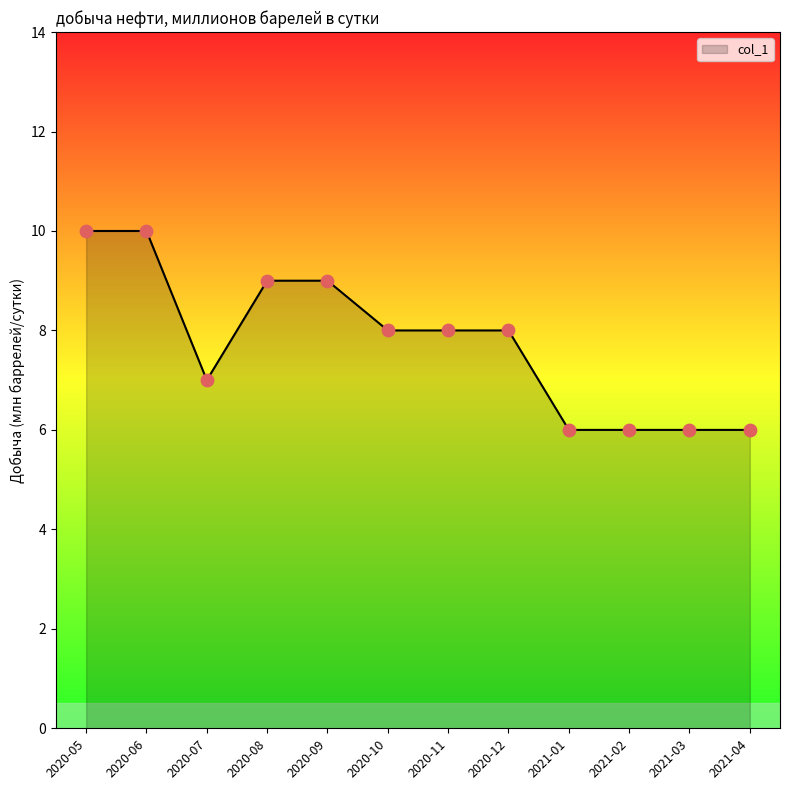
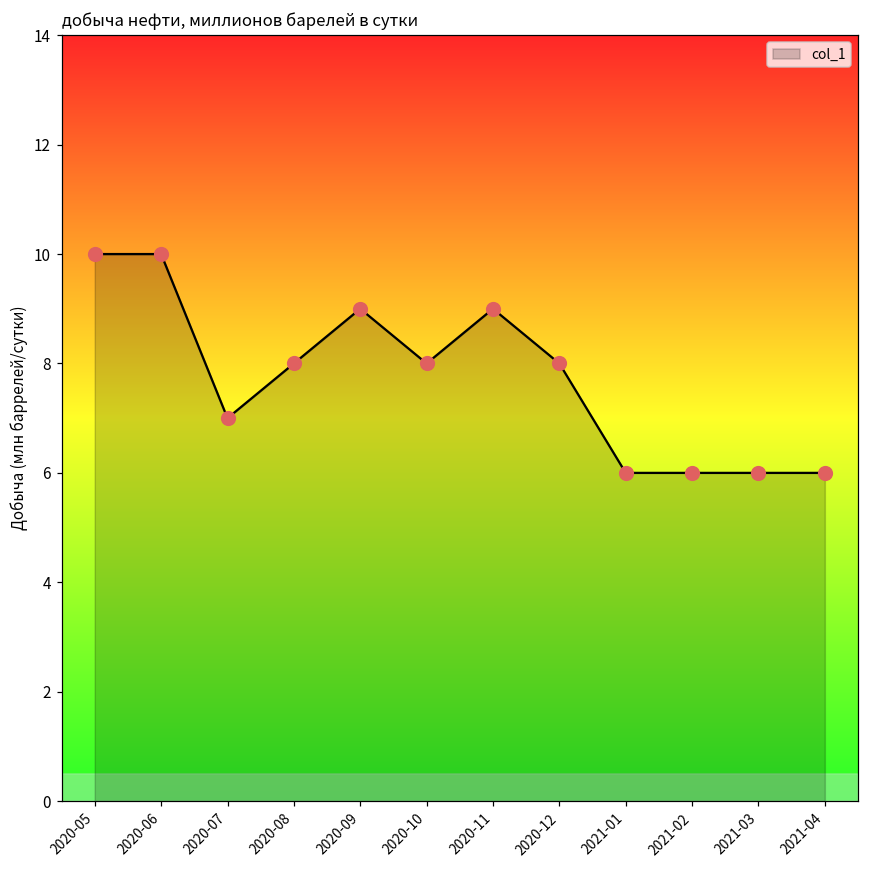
  {
    "2020-05": 10,
    "2020-06": 10,
    "2020-07": 7,
-   "2020-08": 9,
+   "2020-08": 8,
    "2020-09": 9,
    "2020-10": 8,
-   "2020-11": 8,
+   "2020-11": 9,
    "2020-12": 8,
    "2021-01": 6,
    "2021-02": 6,
    "2021-03": 6,
    "2021-04": 6
  }
